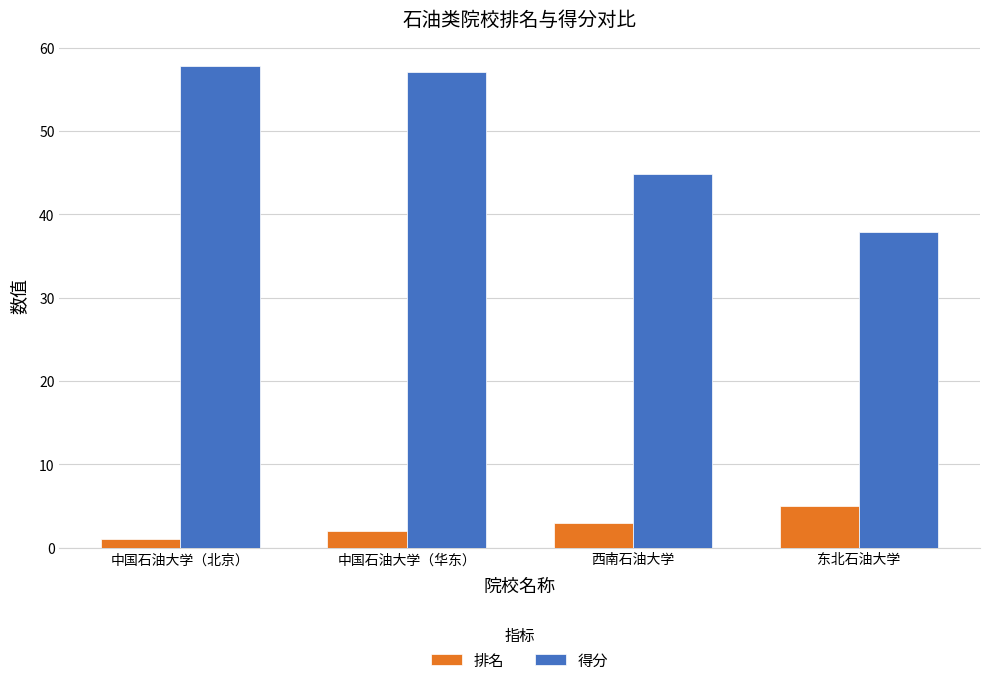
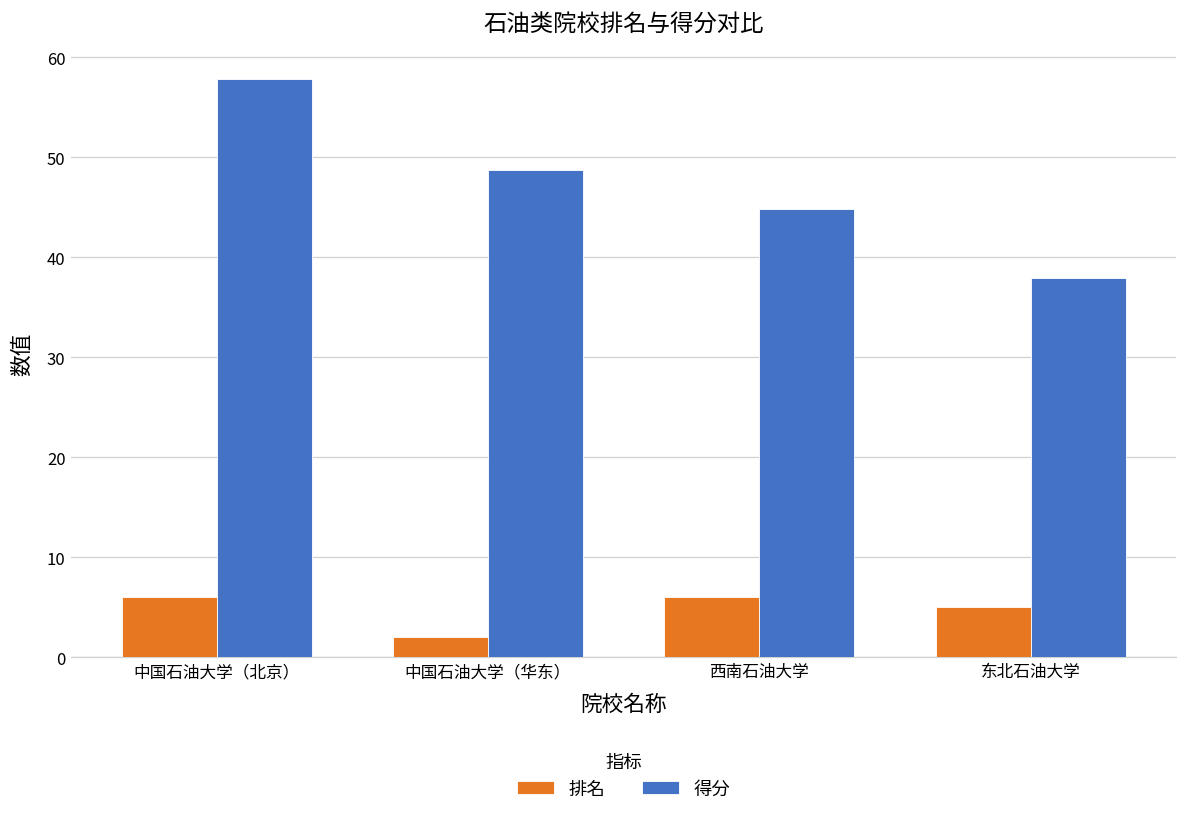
  {
    "排名": {
-     "中国石油大学（北京）": 1,
+     "中国石油大学（北京）": 6,
      "中国石油大学（华东）": 2,
-     "西南石油大学": 3,
+     "西南石油大学": 6,
      "东北石油大学": 5
    },
    "得分": {
      "中国石油大学（北京）": 58,
-     "中国石油大学（华东）": 57,
+     "中国石油大学（华东）": 49,
      "西南石油大学": 45,
      "东北石油大学": 38
    }
  }
